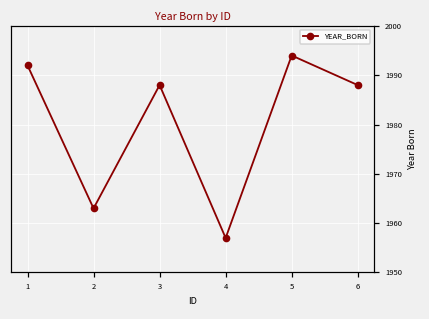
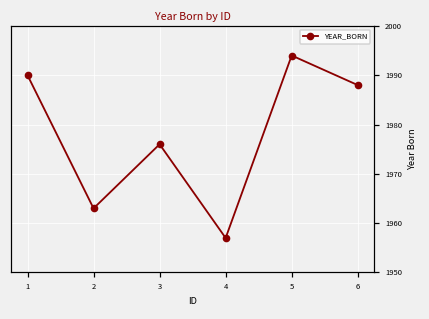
  {
-   "1": 1992,
+   "1": 1990,
    "2": 1963,
-   "3": 1988,
+   "3": 1976,
    "4": 1957,
    "5": 1994,
    "6": 1988
  }
